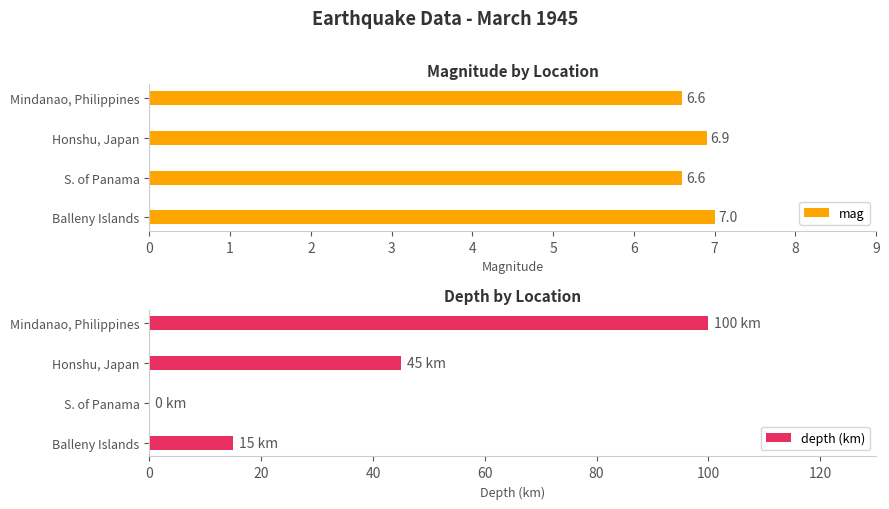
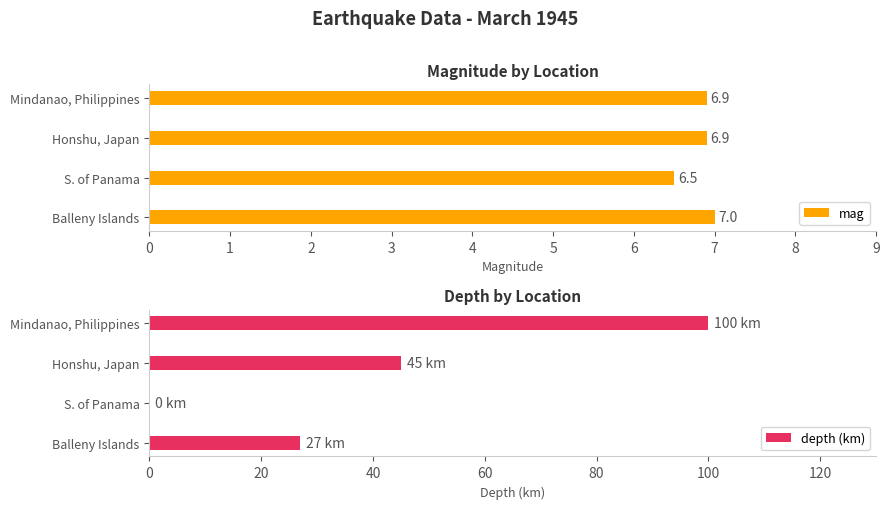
  {
    "Magnitude by Location": {
-     "Mindanao, Philippines": 6.6,
+     "Mindanao, Philippines": 6.9,
      "Honshu, Japan": 6.9,
-     "S. of Panama": 6.6,
+     "S. of Panama": 6.5,
      "Balleny Islands": 7.0
    },
    "Depth by Location": {
      "Mindanao, Philippines": 100,
      "Honshu, Japan": 45,
      "S. of Panama": 0,
-     "Balleny Islands": 15
+     "Balleny Islands": 27
    }
  }
